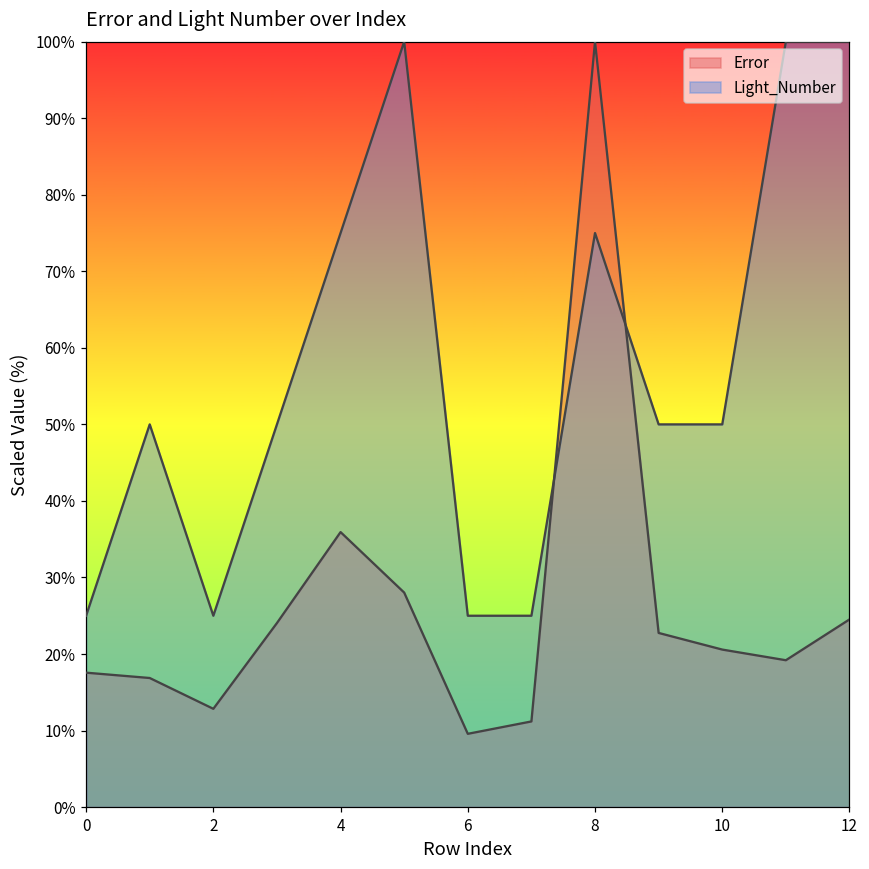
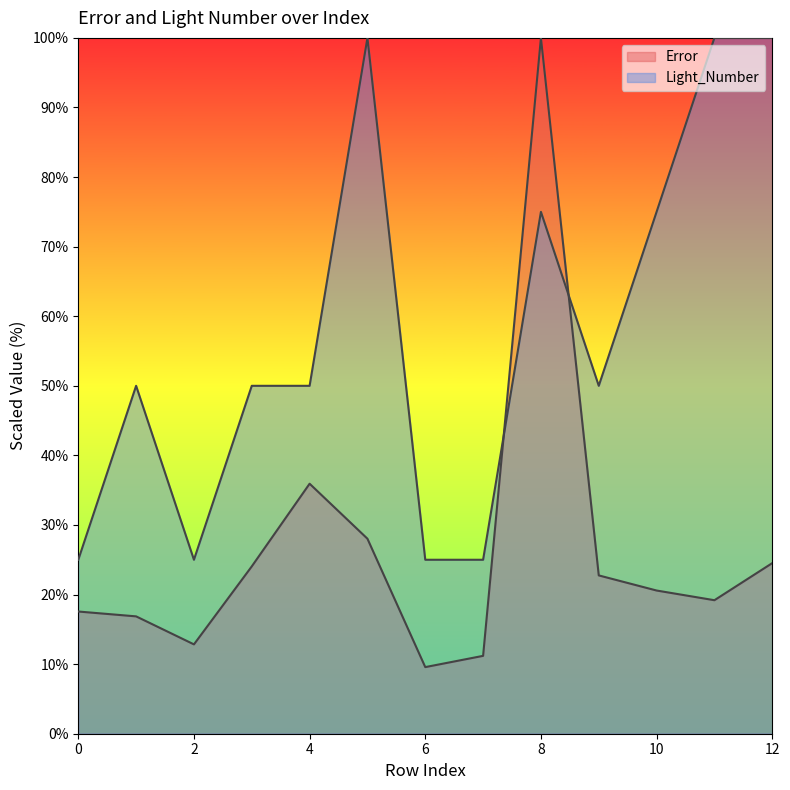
  {
    "Error": {
      "0": "18%",
      "2": "13%",
      "4": "36%",
      "6": "10%",
      "8": "100%",
      "10": "21%",
      "12": "25%"
    },
    "Light_Number": {
      "0": "25%",
      "2": "25%",
-     "4": "75%",
+     "4": "50%",
      "6": "25%",
      "8": "75%",
-     "10": "50%",
+     "10": "75%",
      "12": "100%"
    }
  }
